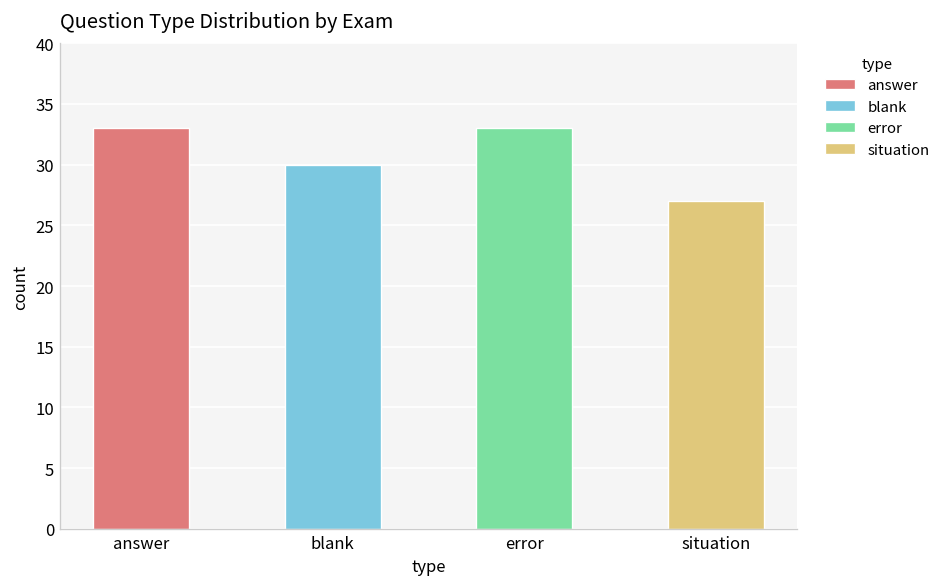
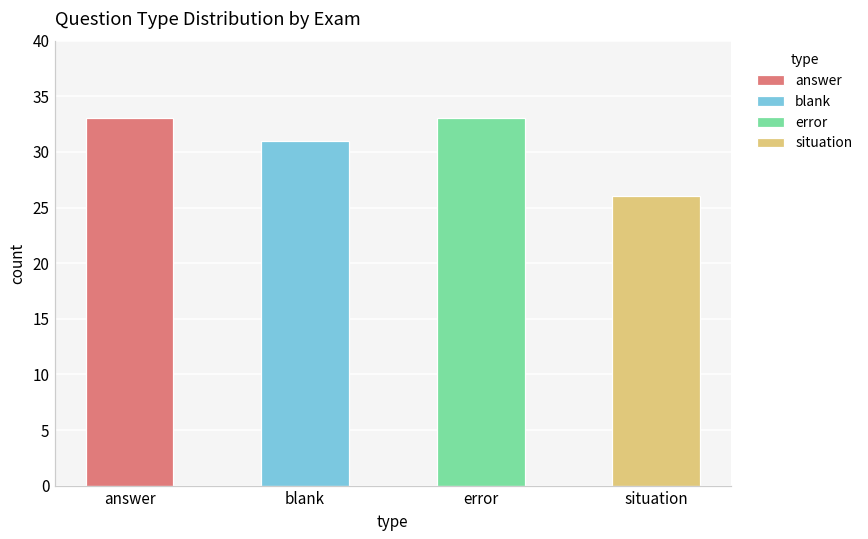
  {
    "blank": {
-     "blank": 30
+     "blank": 31
    },
    "error": {
      "error": 33
    },
    "situation": {
-     "situation": 27
+     "situation": 26
    }
  }
